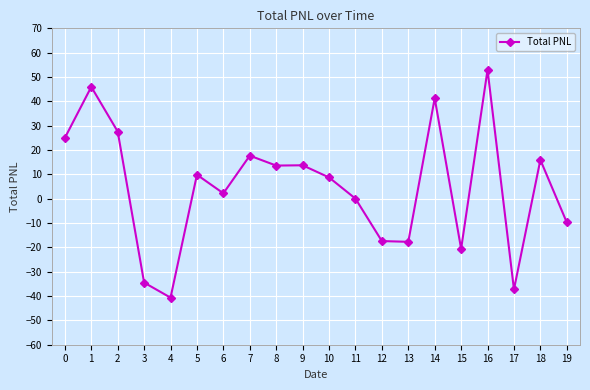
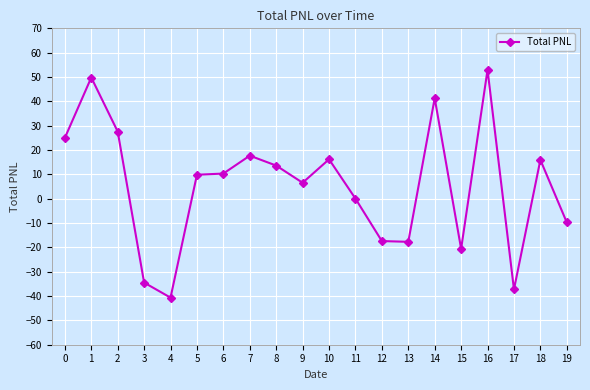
  {
    "0": 25,
-   "1": 46,
+   "1": 50,
    "2": 28,
    "3": -34,
    "4": -41,
    "5": 10,
-   "6": 2,
+   "6": 10,
    "7": 18,
    "8": 14,
-   "9": 14,
-   "10": 9,
+   "9": 7,
+   "10": 16,
    "11": 0,
    "12": -17,
    "13": -18,
    "14": 41,
    "15": -21,
    "16": 53,
    "17": -37,
    "18": 16,
    "19": -10
  }
